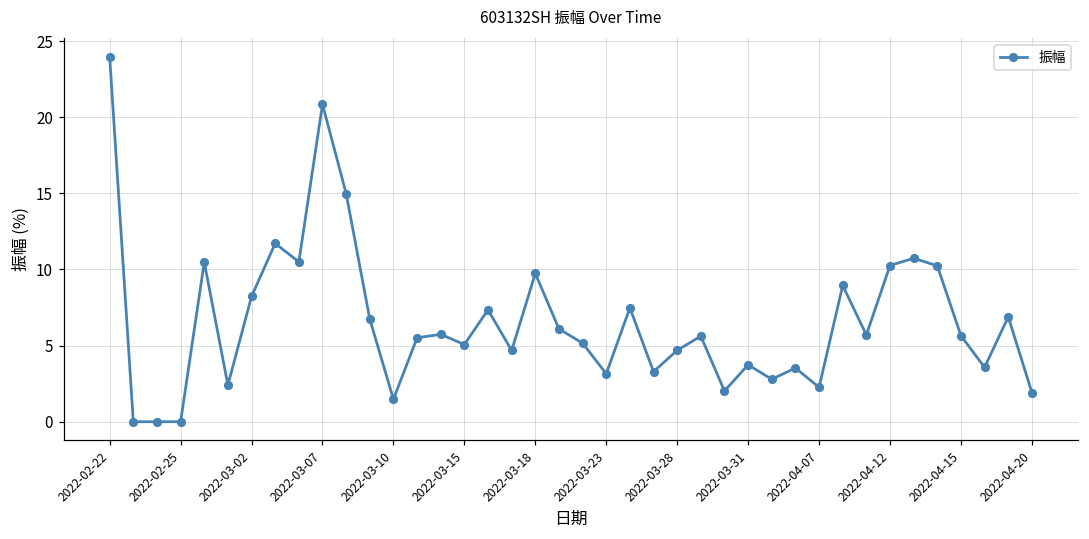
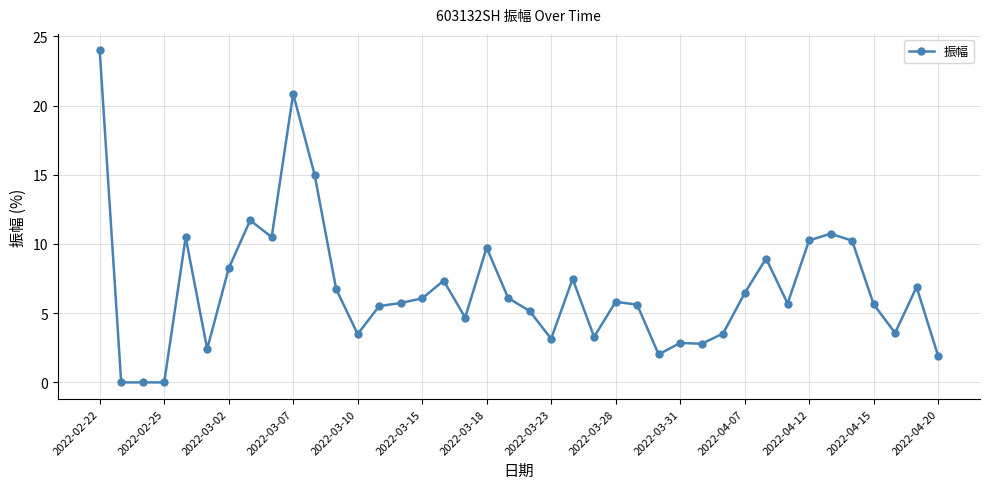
  {
    "2022-02-22": 24.0,
    "2022-02-25": 0.0,
    "2022-03-02": 8.2,
    "2022-03-07": 20.9,
-   "2022-03-10": 1.5,
-   "2022-03-15": 5.1,
+   "2022-03-10": 3.5,
+   "2022-03-15": 6.1,
    "2022-03-18": 9.7,
    "2022-03-23": 3.2,
-   "2022-03-28": 4.7,
-   "2022-03-31": 3.7,
-   "2022-04-07": 2.3,
+   "2022-03-28": 5.8,
+   "2022-03-31": 2.9,
+   "2022-04-07": 6.4,
    "2022-04-12": 10.3,
    "2022-04-15": 5.7,
    "2022-04-20": 1.9
  }
